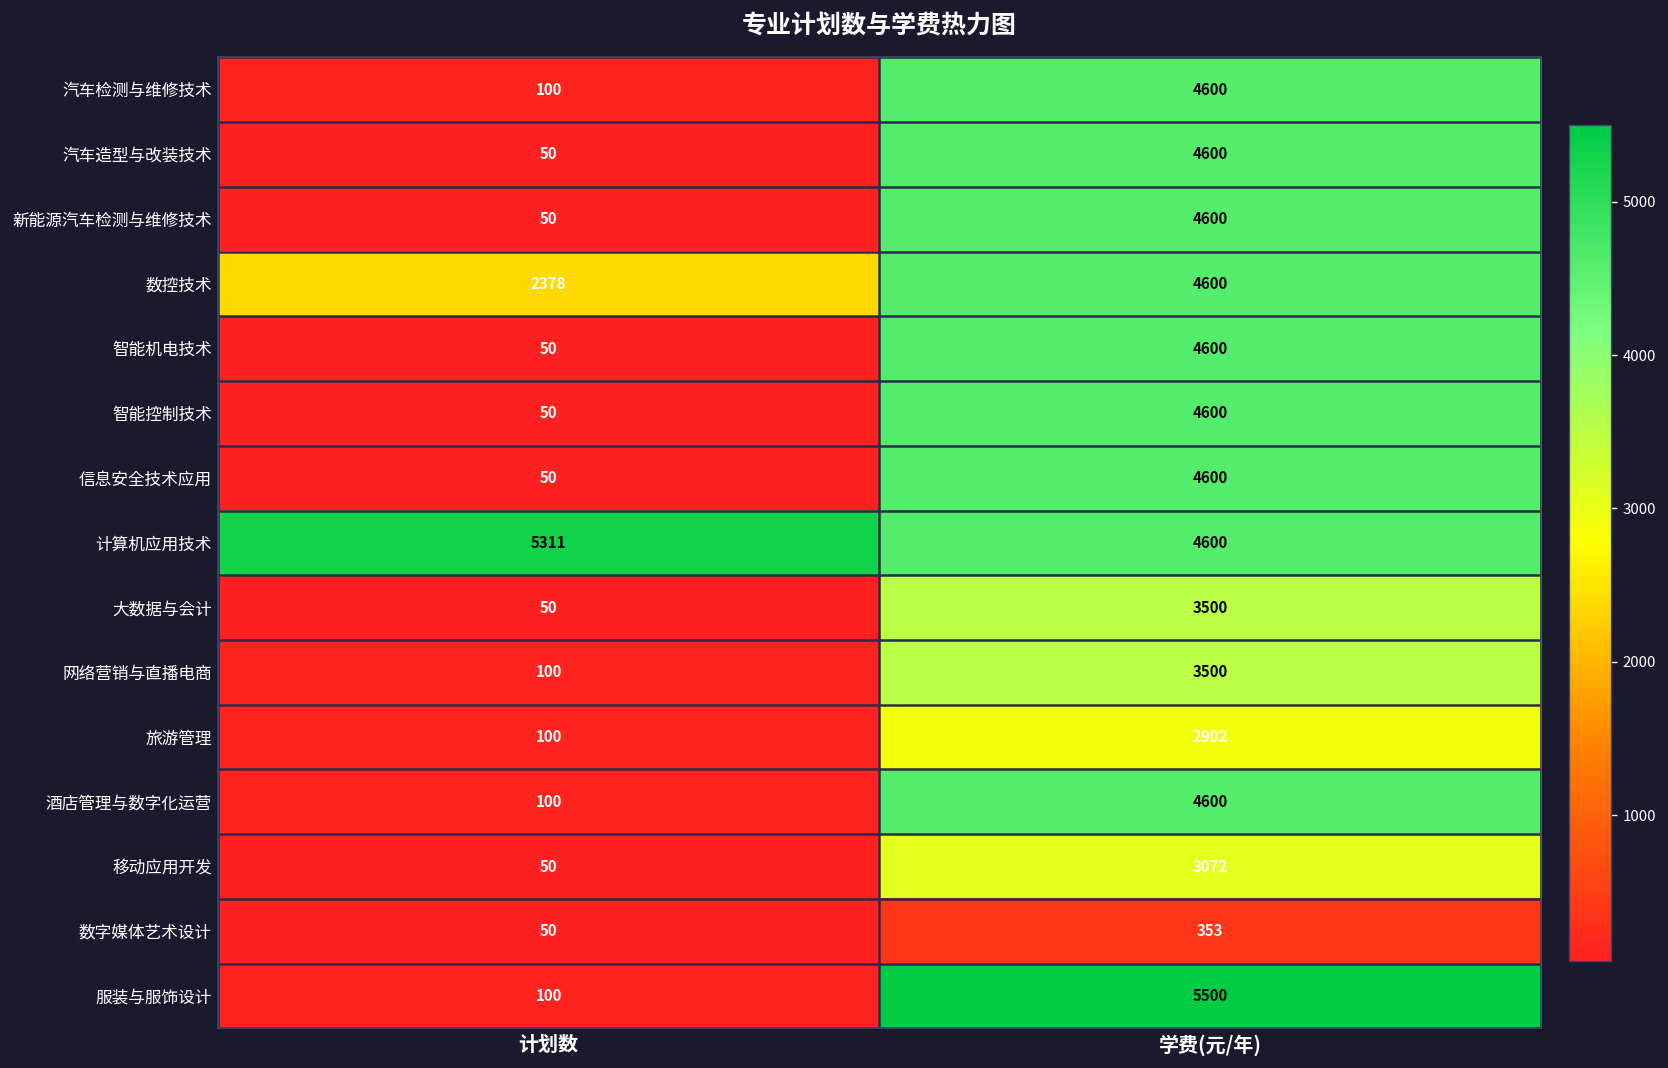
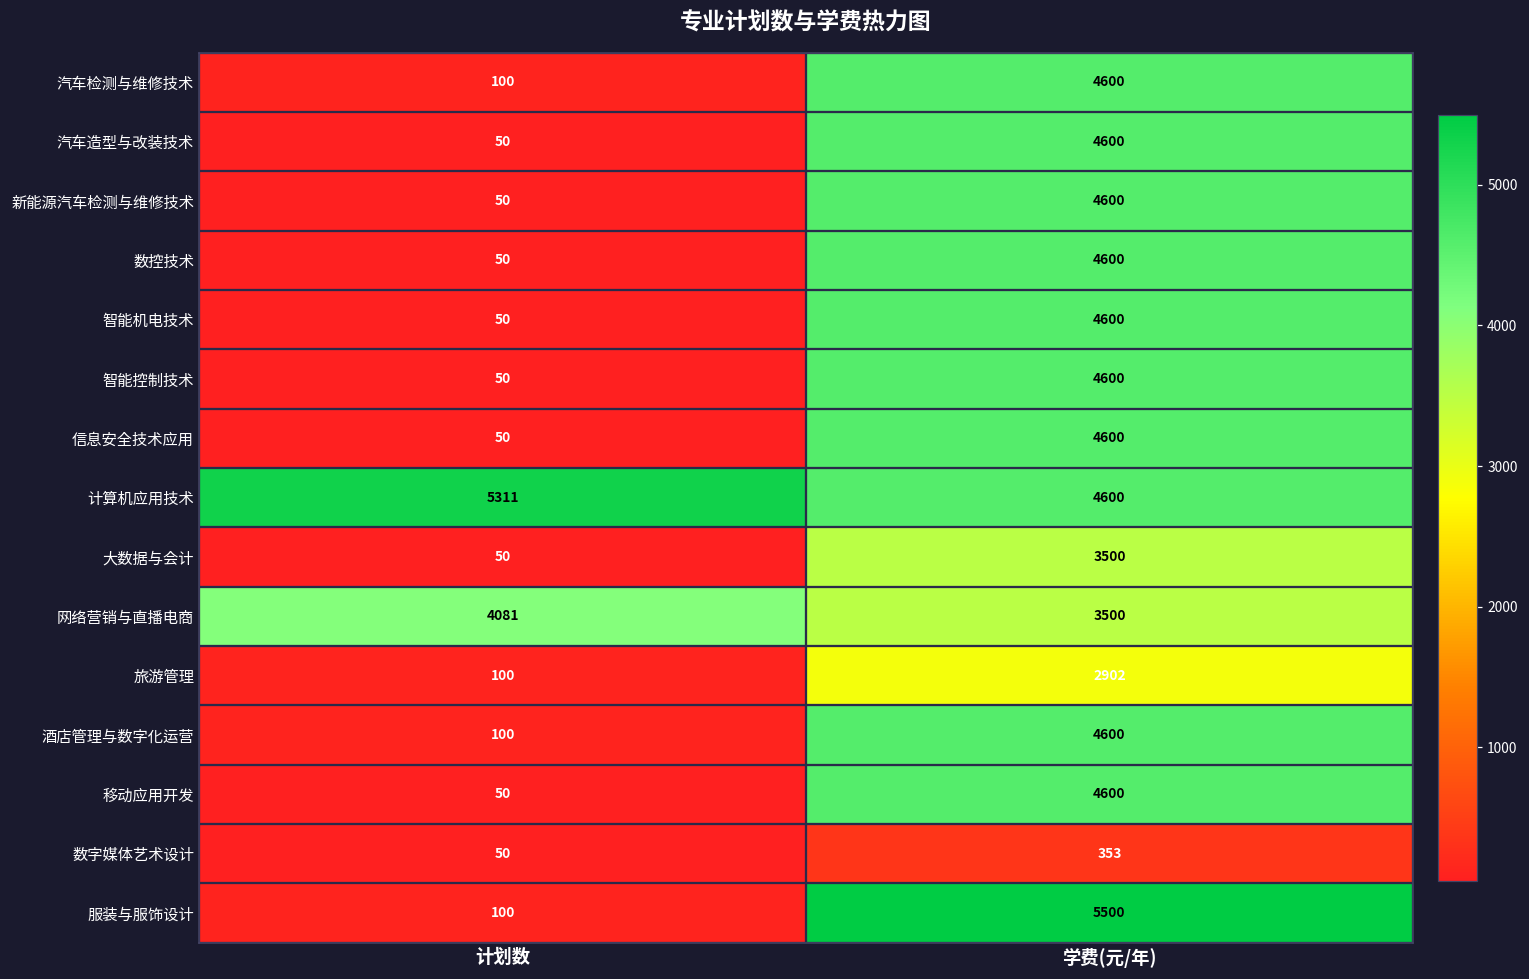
  {
    "汽车检测与维修技术": {
      "计划数": 100,
      "学费(元/年)": 4600
    },
    "汽车造型与改装技术": {
      "计划数": 50,
      "学费(元/年)": 4600
    },
    "新能源汽车检测与维修技术": {
      "计划数": 50,
      "学费(元/年)": 4600
    },
    "数控技术": {
-     "计划数": 2378,
+     "计划数": 50,
      "学费(元/年)": 4600
    },
    "智能机电技术": {
      "计划数": 50,
      "学费(元/年)": 4600
    },
    "智能控制技术": {
      "计划数": 50,
      "学费(元/年)": 4600
    },
    "信息安全技术应用": {
      "计划数": 50,
      "学费(元/年)": 4600
    },
    "计算机应用技术": {
      "计划数": 5311,
      "学费(元/年)": 4600
    },
    "大数据与会计": {
      "计划数": 50,
      "学费(元/年)": 3500
    },
    "网络营销与直播电商": {
-     "计划数": 100,
+     "计划数": 4081,
      "学费(元/年)": 3500
    },
    "旅游管理": {
      "计划数": 100,
      "学费(元/年)": 2902
    },
    "酒店管理与数字化运营": {
      "计划数": 100,
      "学费(元/年)": 4600
    },
    "移动应用开发": {
      "计划数": 50,
-     "学费(元/年)": 3072
+     "学费(元/年)": 4600
    },
    "数字媒体艺术设计": {
      "计划数": 50,
      "学费(元/年)": 353
    },
    "服装与服饰设计": {
      "计划数": 100,
      "学费(元/年)": 5500
    }
  }
